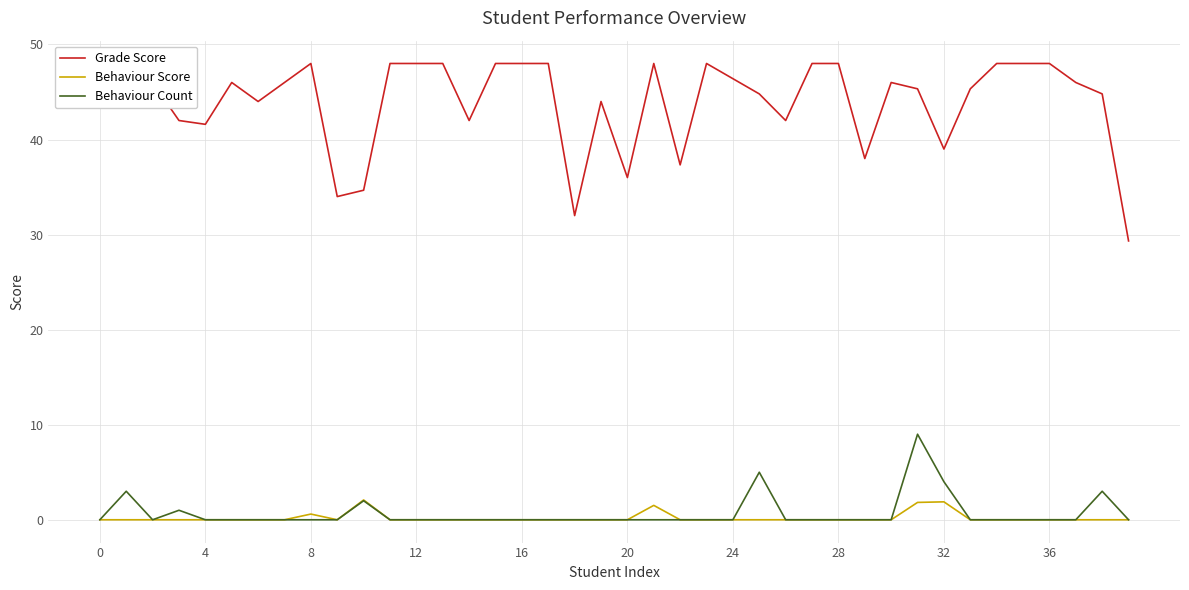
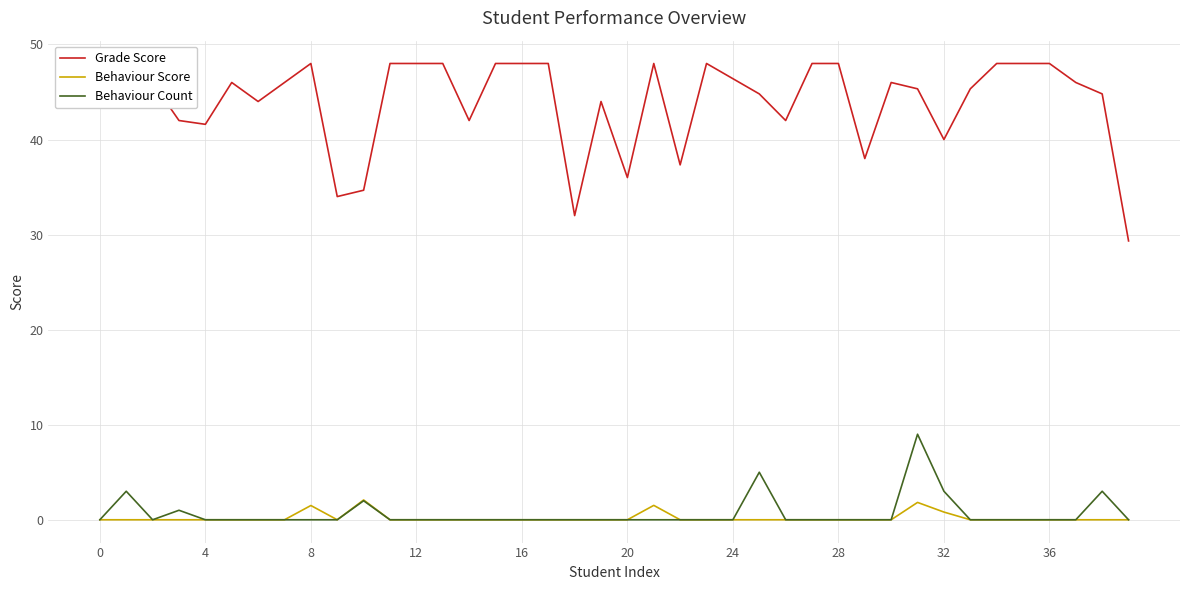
  {
    "Grade Score": {
      "4": 42,
      "8": 48,
      "12": 48,
      "16": 48,
      "20": 36,
      "24": 46,
      "28": 48,
-     "32": 39,
+     "32": 40,
      "36": 48
    },
    "Behaviour Score": {
-     "8": 1,
-     "32": 2
+     "8": 2,
+     "32": 1
    },
    "Behaviour Count": {
      "8": 0,
-     "32": 4
+     "32": 3
    }
  }
